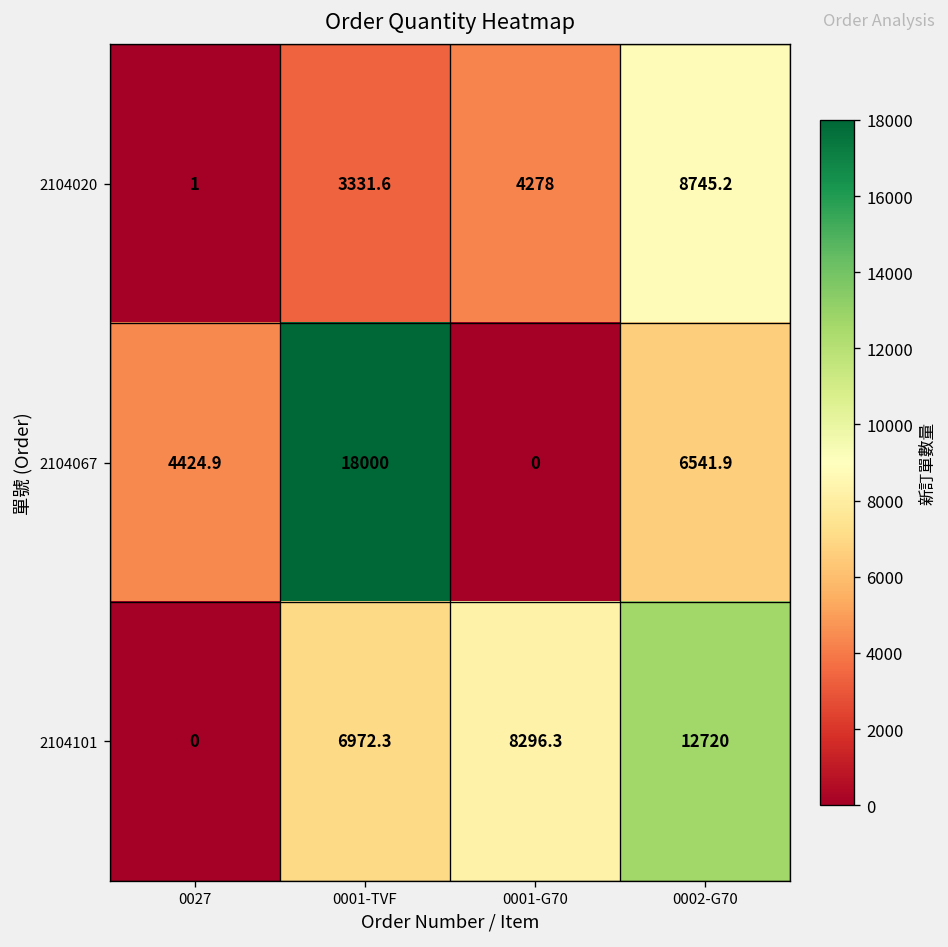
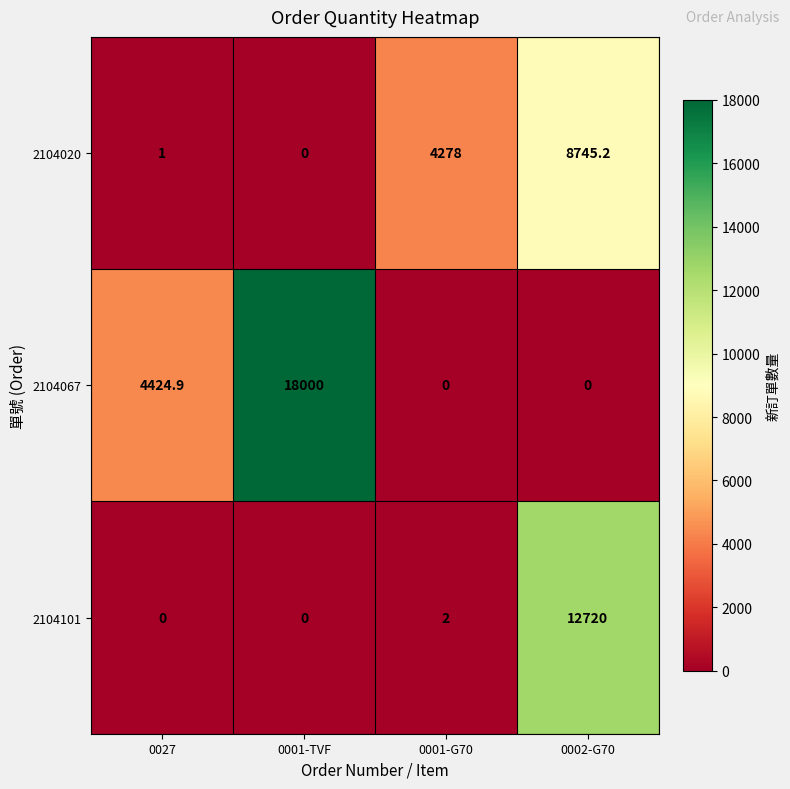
  {
    "2104020": {
      "0027": 1,
-     "0001-TVF": 3331.6,
+     "0001-TVF": 0,
      "0001-G70": 4278,
      "0002-G70": 8745.2
    },
    "2104067": {
      "0027": 4424.9,
      "0001-TVF": 18000,
      "0001-G70": 0,
-     "0002-G70": 6541.9
+     "0002-G70": 0
    },
    "2104101": {
      "0027": 0,
-     "0001-TVF": 6972.3,
-     "0001-G70": 8296.3,
+     "0001-TVF": 0,
+     "0001-G70": 2,
      "0002-G70": 12720
    }
  }
